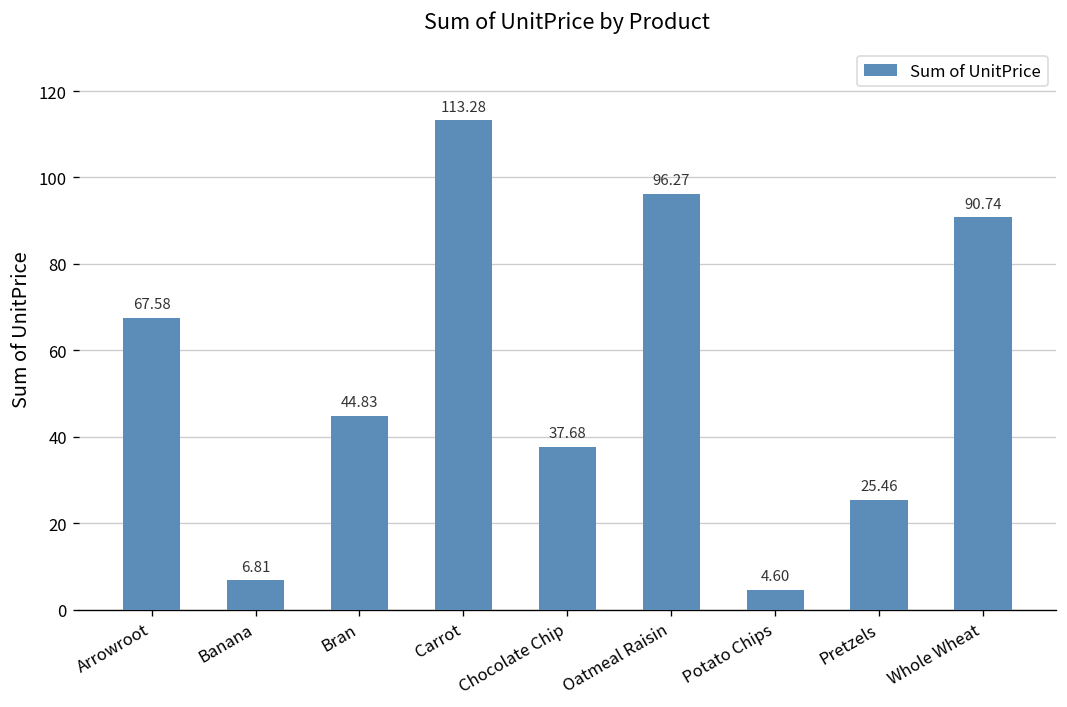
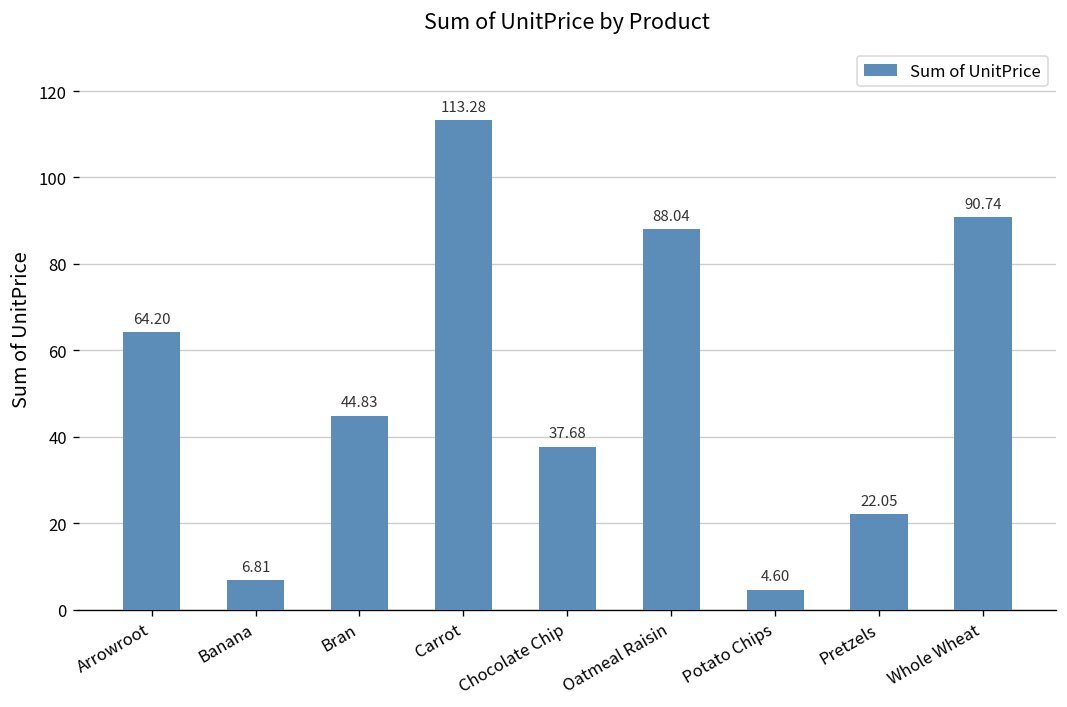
  {
-   "Arrowroot": 67.58,
+   "Arrowroot": 64.20,
    "Banana": 6.81,
    "Bran": 44.83,
    "Carrot": 113.28,
    "Chocolate Chip": 37.68,
-   "Oatmeal Raisin": 96.27,
+   "Oatmeal Raisin": 88.04,
    "Potato Chips": 4.60,
-   "Pretzels": 25.46,
+   "Pretzels": 22.05,
    "Whole Wheat": 90.74
  }
